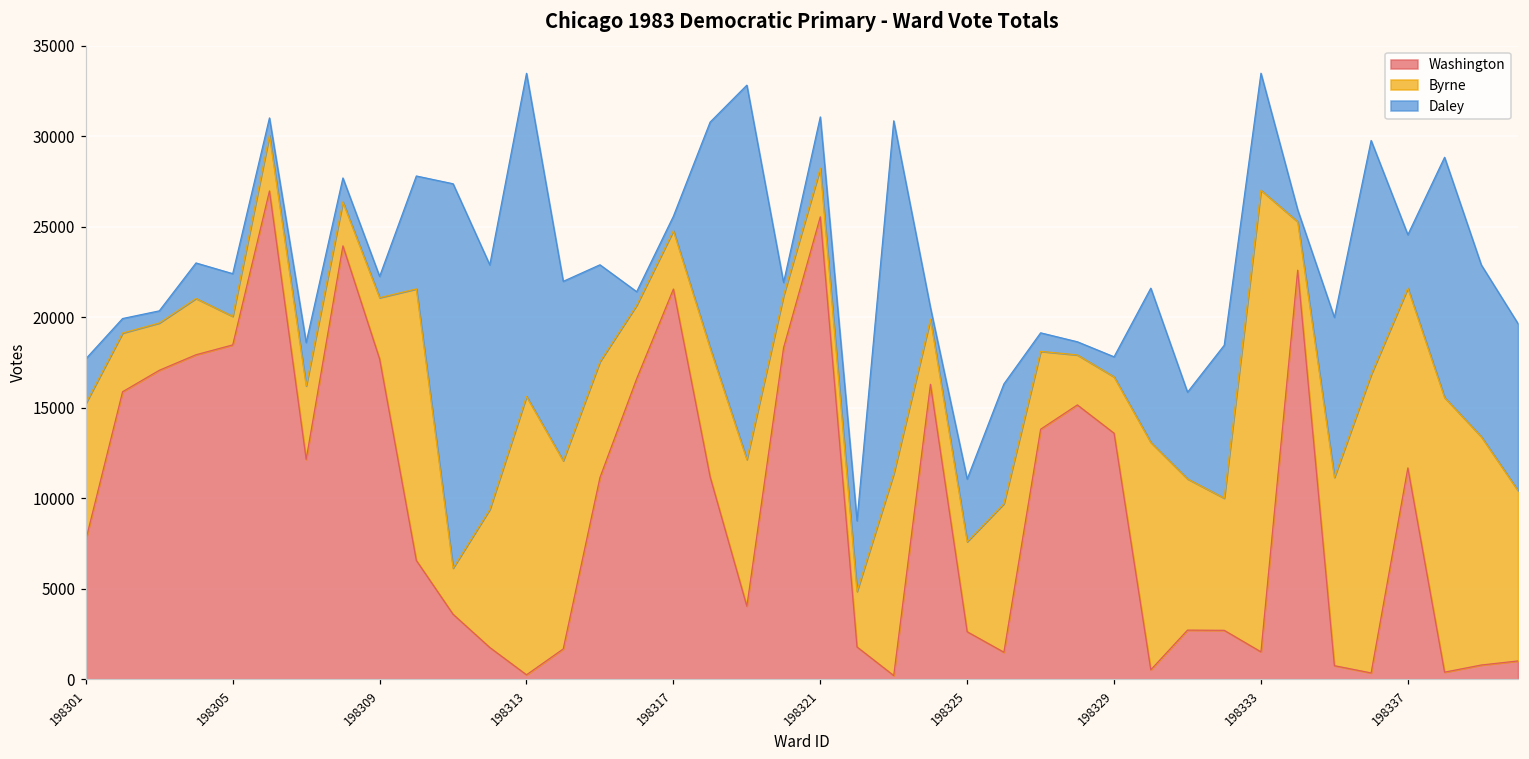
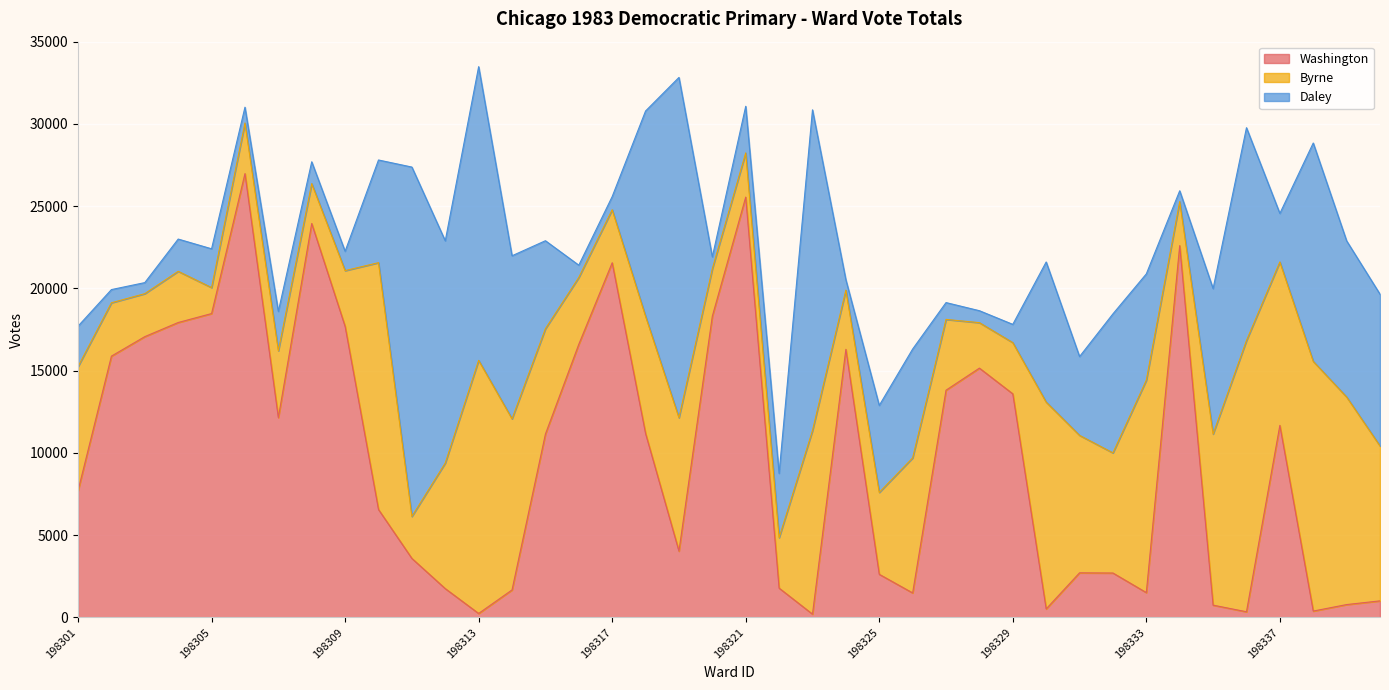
  {
    "Washington": {
      "198301": 7700,
      "198305": 18500,
      "198309": 17700,
      "198313": 200,
      "198317": 21600,
      "198321": 25600,
      "198325": 2600,
      "198329": 13600,
      "198333": 1500,
      "198337": 11700
    },
    "Byrne": {
      "198301": 7500,
      "198305": 1600,
      "198309": 3400,
      "198313": 15400,
      "198317": 3200,
      "198321": 2700,
      "198325": 5000,
      "198329": 3100,
-     "198333": 25500,
+     "198333": 12900,
      "198337": 9900
    },
    "Daley": {
      "198301": 2500,
      "198305": 2400,
      "198309": 1200,
      "198313": 17900,
      "198317": 800,
      "198321": 2800,
-     "198325": 3500,
+     "198325": 5300,
      "198329": 1100,
      "198333": 6500,
      "198337": 2900
    }
  }
